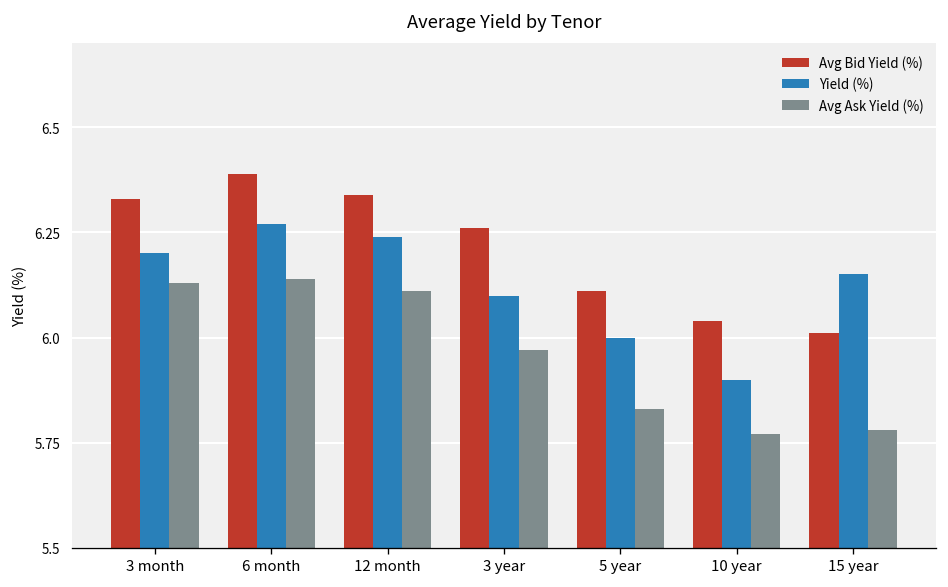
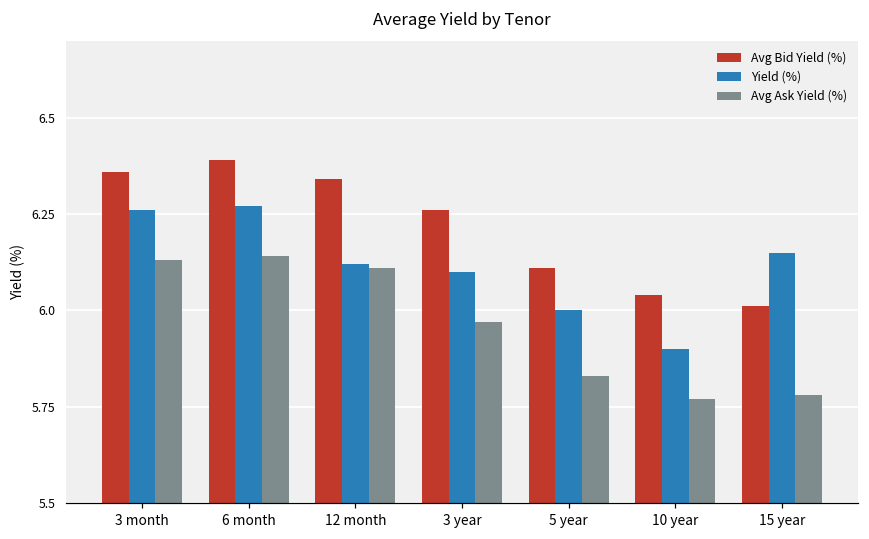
  {
    "Avg Bid Yield (%)": {
-     "3 month": 6.33,
+     "3 month": 6.36,
      "6 month": 6.39,
      "12 month": 6.34,
      "3 year": 6.26,
      "5 year": 6.11,
      "10 year": 6.04,
      "15 year": 6.01
    },
    "Yield (%)": {
-     "3 month": 6.20,
+     "3 month": 6.26,
      "6 month": 6.27,
-     "12 month": 6.24,
+     "12 month": 6.12,
      "3 year": 6.10,
      "5 year": 6.00,
      "10 year": 5.90,
      "15 year": 6.15
    },
    "Avg Ask Yield (%)": {
      "3 month": 6.13,
      "6 month": 6.14,
      "12 month": 6.11,
      "3 year": 5.97,
      "5 year": 5.83,
      "10 year": 5.77,
      "15 year": 5.78
    }
  }
